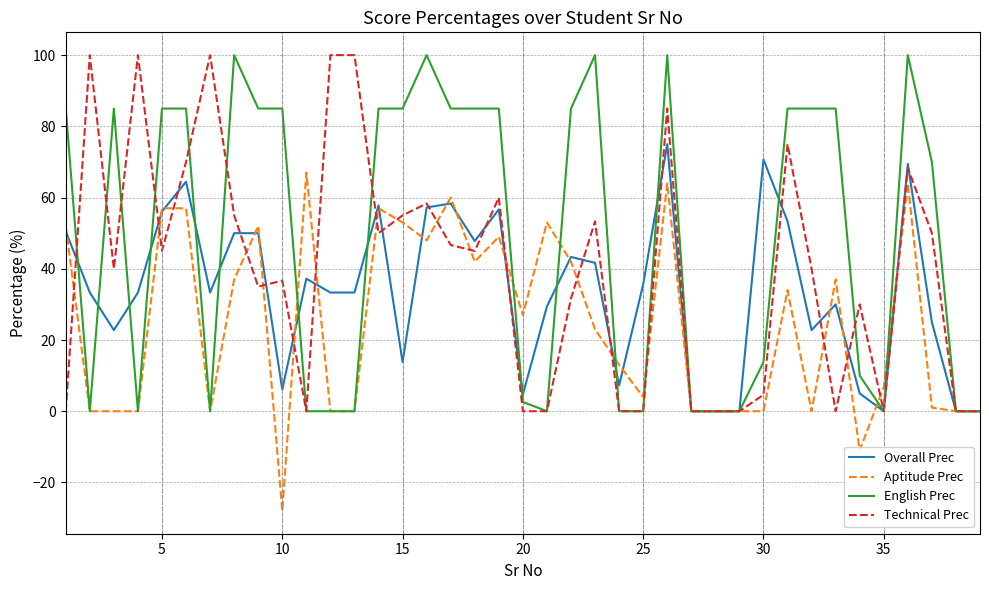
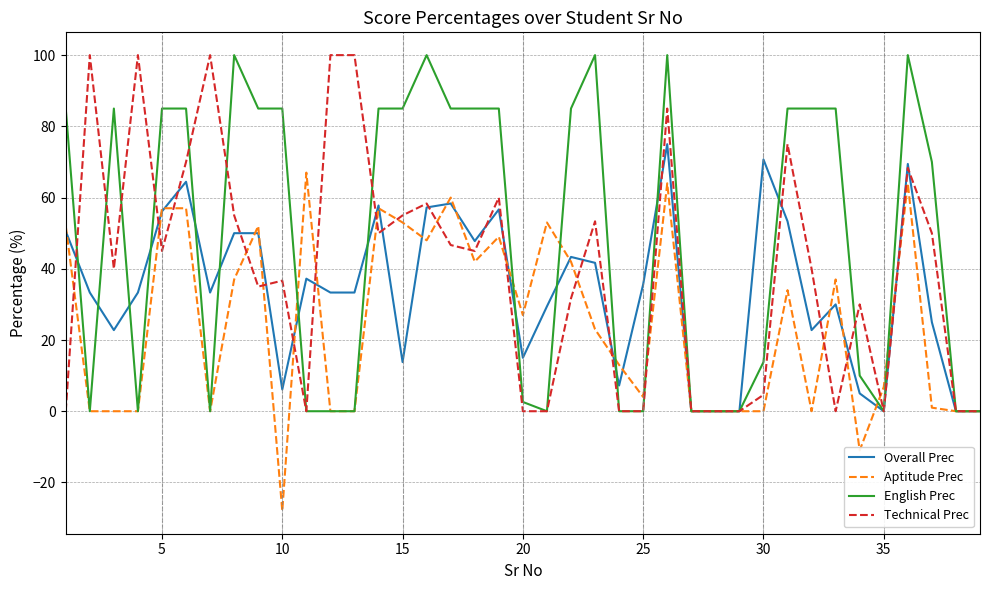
  {
    "Overall Prec": {
      "5": 56,
      "10": 6,
      "15": 14,
-     "20": 5,
+     "20": 15,
      "25": 36,
      "30": 71
    },
    "Aptitude Prec": {
      "5": 57,
      "10": -28,
      "15": 53,
      "20": 27,
      "25": 4,
      "30": 0,
      "35": 7
    },
    "English Prec": {
      "5": 85,
      "10": 85,
      "15": 85,
      "20": 3,
      "30": 14
    },
    "Technical Prec": {
      "5": 45,
      "10": 37,
      "15": 55,
      "20": 0,
      "30": 5
    }
  }
